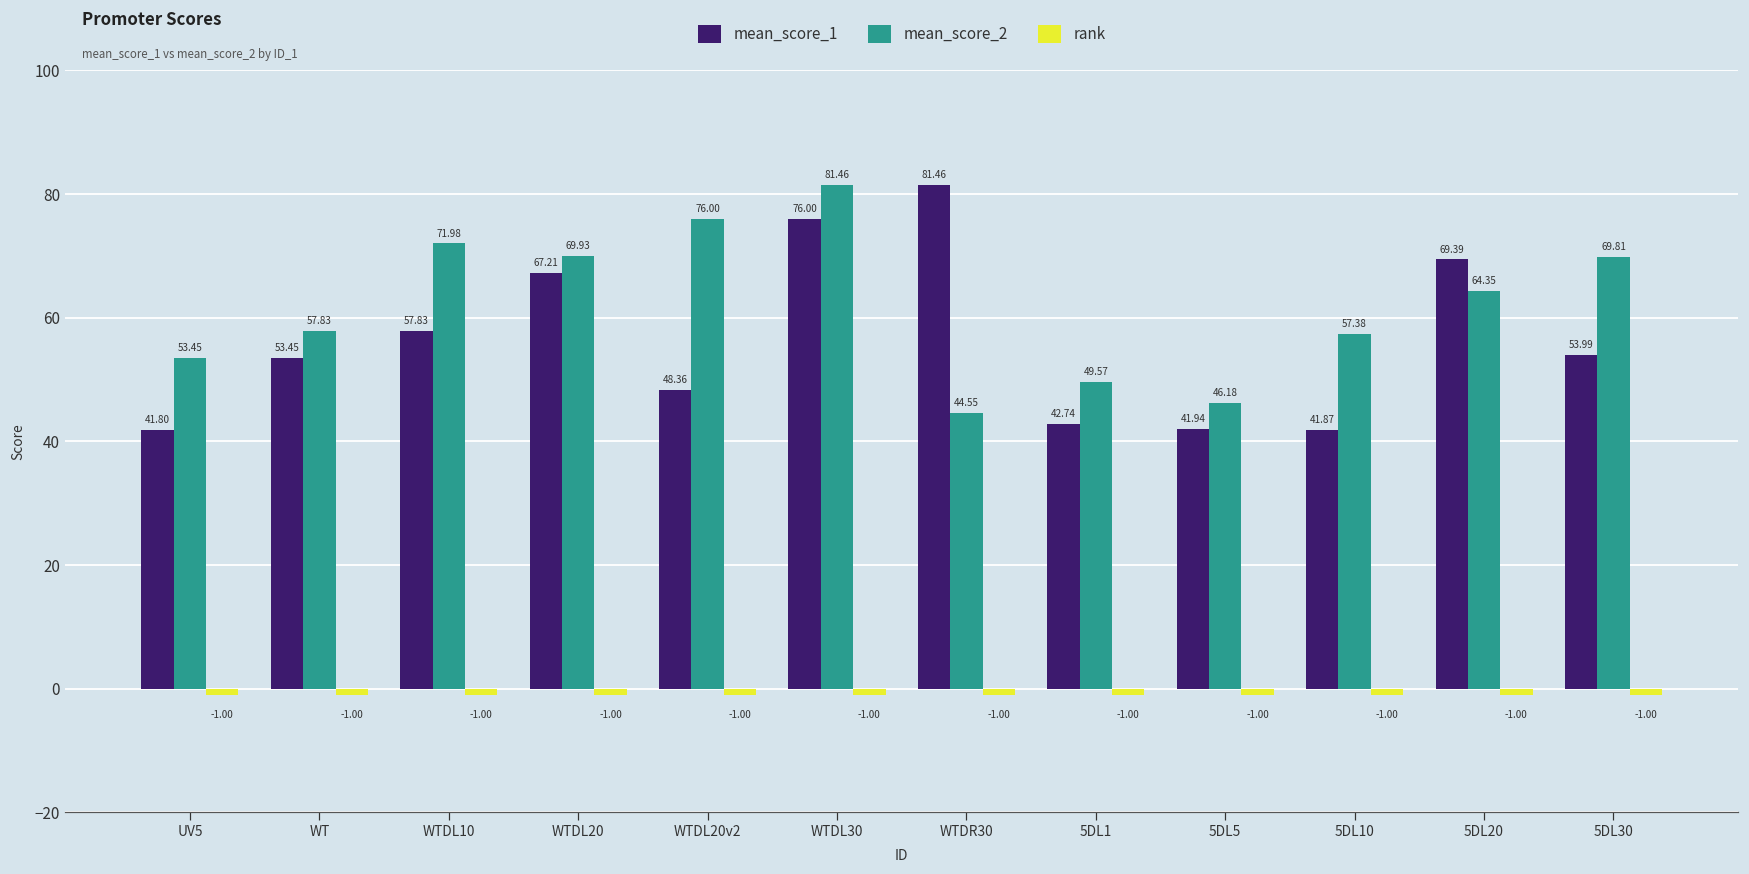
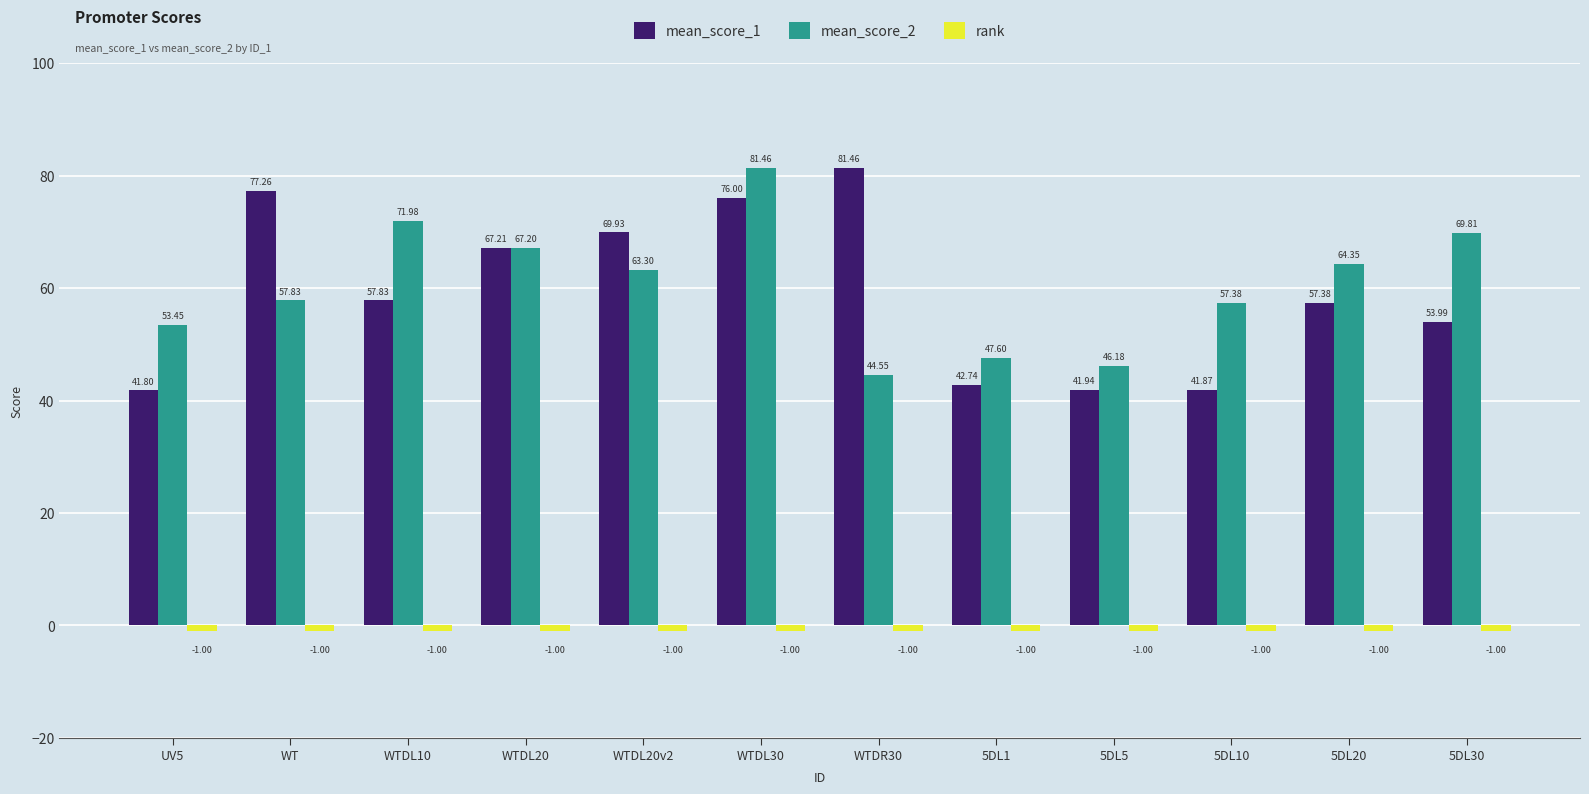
  {
    "mean_score_1": {
      "UV5": 41.80,
-     "WT": 53.45,
+     "WT": 77.26,
      "WTDL10": 57.83,
      "WTDL20": 67.21,
-     "WTDL20v2": 48.36,
+     "WTDL20v2": 69.93,
      "WTDL30": 76.00,
      "WTDR30": 81.46,
      "5DL1": 42.74,
      "5DL5": 41.94,
      "5DL10": 41.87,
-     "5DL20": 69.39,
+     "5DL20": 57.38,
      "5DL30": 53.99
    },
    "mean_score_2": {
      "UV5": 53.45,
      "WT": 57.83,
      "WTDL10": 71.98,
-     "WTDL20": 69.93,
-     "WTDL20v2": 76.00,
+     "WTDL20": 67.20,
+     "WTDL20v2": 63.30,
      "WTDL30": 81.46,
      "WTDR30": 44.55,
-     "5DL1": 49.57,
+     "5DL1": 47.60,
      "5DL5": 46.18,
      "5DL10": 57.38,
      "5DL20": 64.35,
      "5DL30": 69.81
    },
    "rank": {
      "UV5": -1.00,
      "WT": -1.00,
      "WTDL10": -1.00,
      "WTDL20": -1.00,
      "WTDL20v2": -1.00,
      "WTDL30": -1.00,
      "WTDR30": -1.00,
      "5DL1": -1.00,
      "5DL5": -1.00,
      "5DL10": -1.00,
      "5DL20": -1.00,
      "5DL30": -1.00
    }
  }
